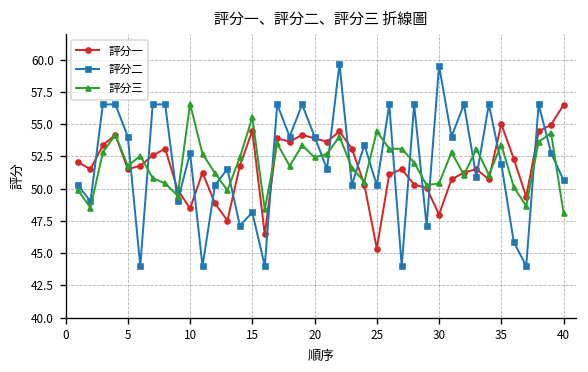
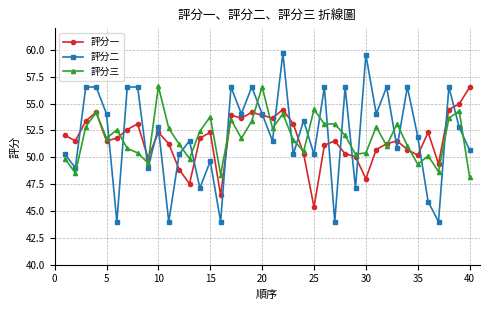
  {
    "評分一": {
-     "10": 48.5,
-     "15": 54.5,
+     "10": 52.3,
+     "15": 52.3,
      "25": 45.4,
      "30": 48.0,
-     "35": 55.0,
+     "35": 50.2,
      "40": 56.5
    },
    "評分二": {
      "5": 54.0,
      "10": 52.8,
-     "15": 48.2,
+     "15": 49.6,
      "25": 50.3,
      "30": 59.5,
      "35": 51.9,
      "40": 50.7
    },
    "評分三": {
      "10": 56.6,
-     "15": 55.5,
-     "20": 52.4,
+     "15": 53.8,
+     "20": 56.6,
      "25": 54.5,
      "30": 50.4,
-     "35": 53.4,
+     "35": 49.3,
      "40": 48.1
    }
  }
